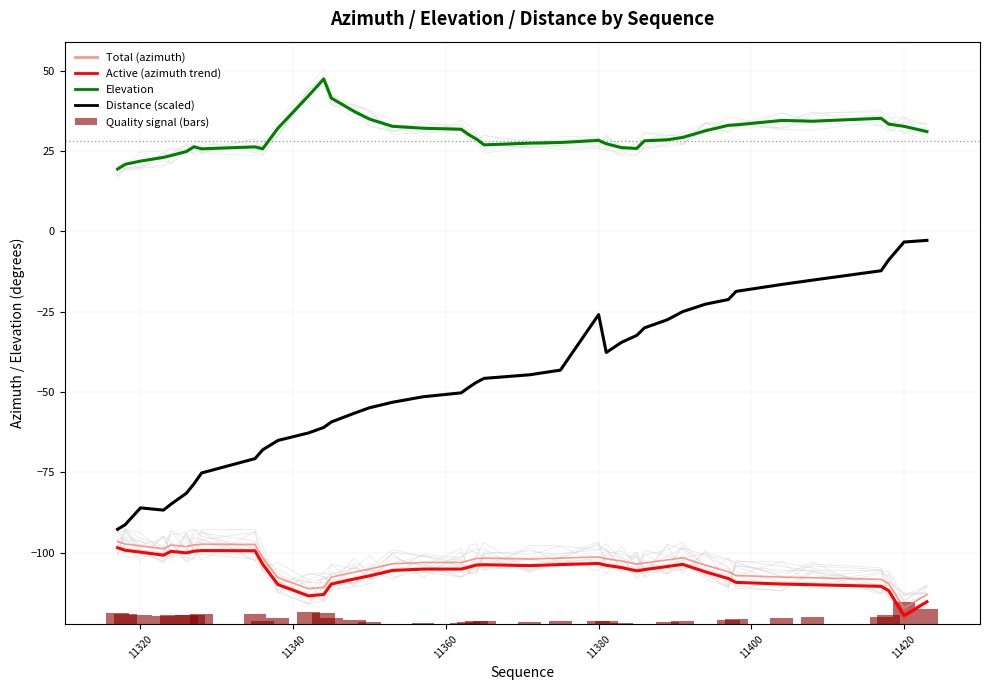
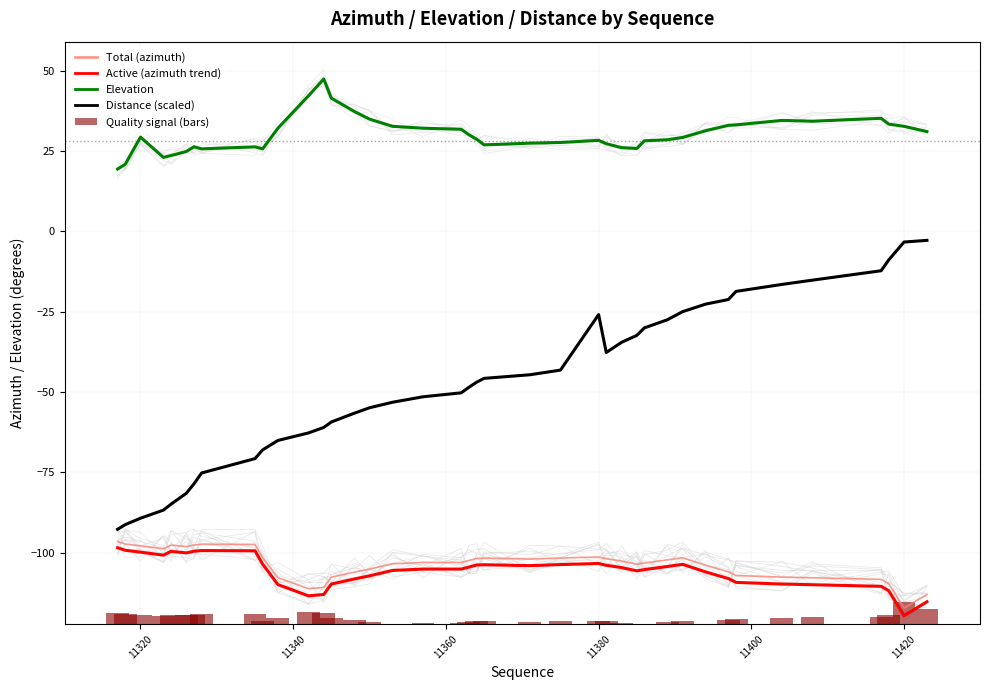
  {
    "Quality signal (bars)": {
      "11320": -119,
      "11380": -121,
      "11420": -115
    },
    "Total (azimuth)": {
      "11420": -117
    },
    "Elevation": {
-     "11320": 22,
+     "11320": 29,
      "11420": 33
    },
    "Distance (scaled)": {
-     "11320": -86,
+     "11320": -89,
      "11380": -26,
      "11420": -3
    }
  }
